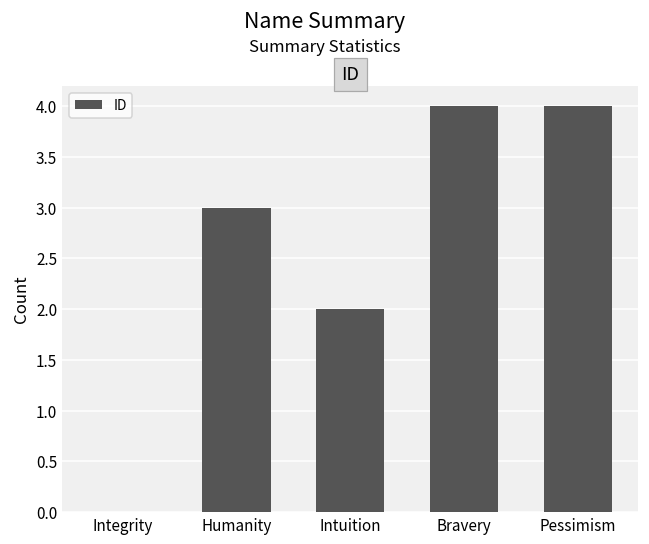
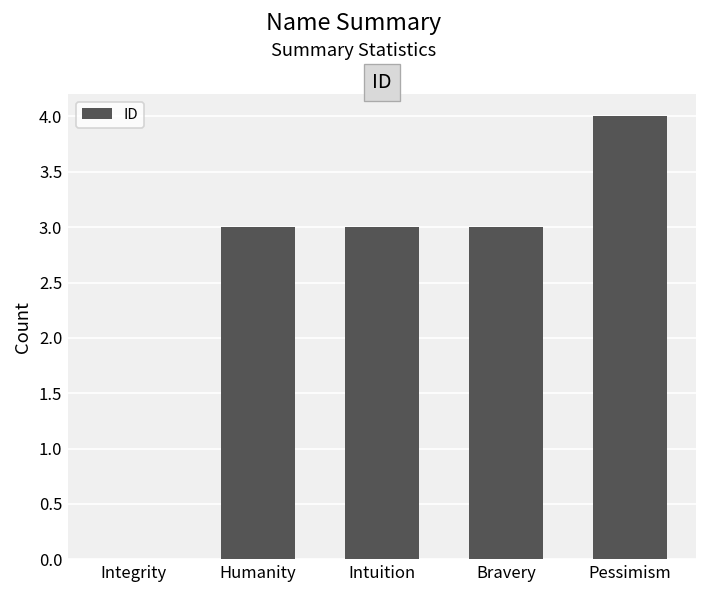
  {
    "Integrity": 0,
    "Humanity": 3,
-   "Intuition": 2,
-   "Bravery": 4,
+   "Intuition": 3,
+   "Bravery": 3,
    "Pessimism": 4
  }
